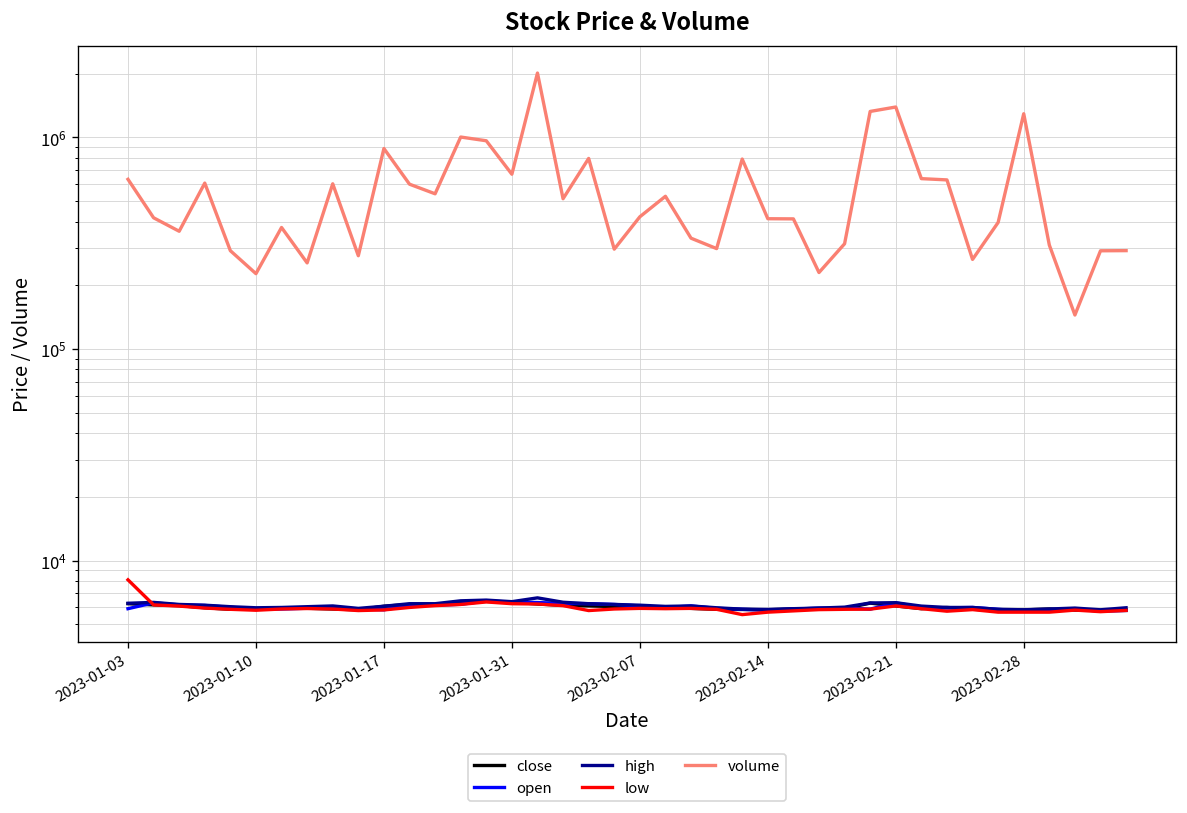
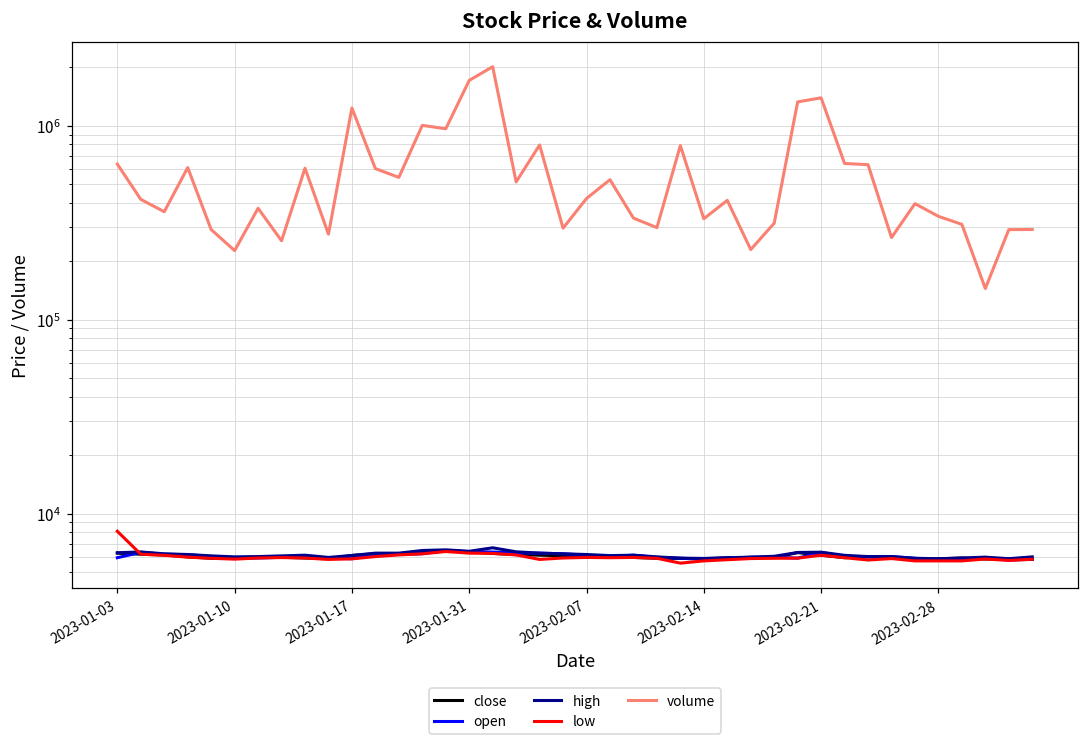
  {
    "open": {
      "2023-01-03": 5900
    },
    "low": {
      "2023-01-03": 8000
    },
    "volume": {
      "2023-01-03": 630000,
      "2023-01-10": 230000,
-     "2023-01-17": 900000,
-     "2023-01-31": 670000,
+     "2023-01-17": 1200000,
+     "2023-01-31": 1700000,
      "2023-02-07": 420000,
-     "2023-02-14": 410000,
+     "2023-02-14": 330000,
      "2023-02-21": 1400000,
-     "2023-02-28": 1300000
+     "2023-02-28": 340000
    }
  }
